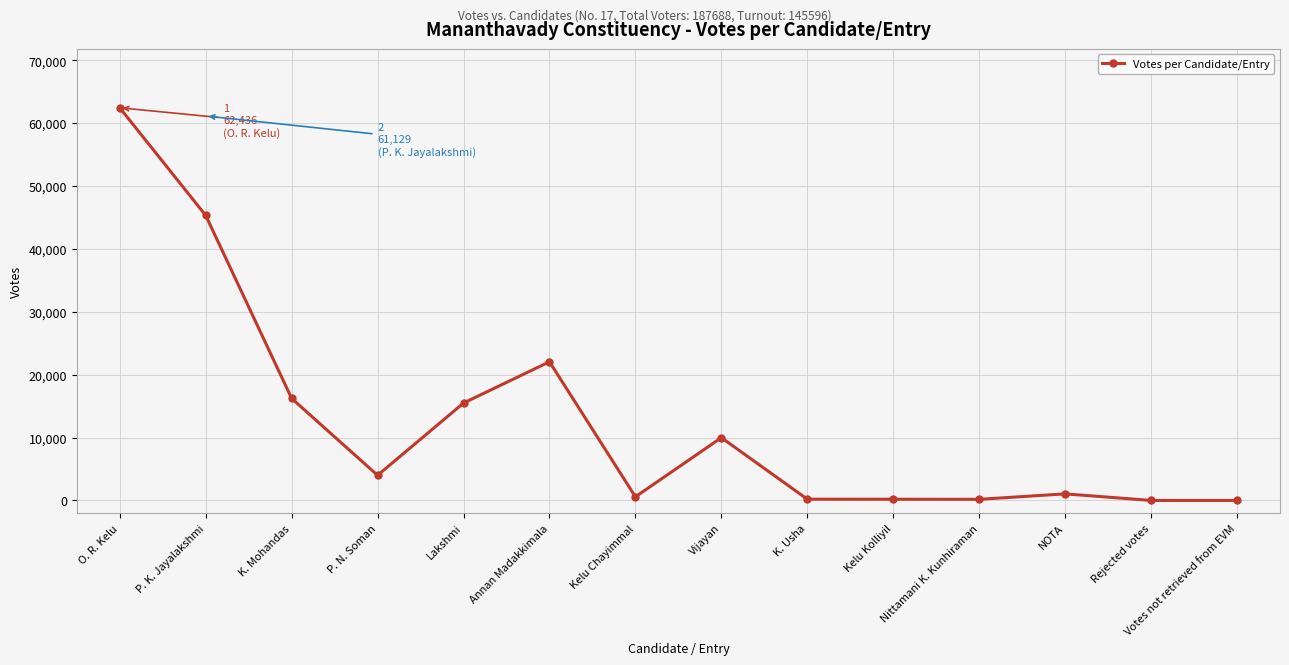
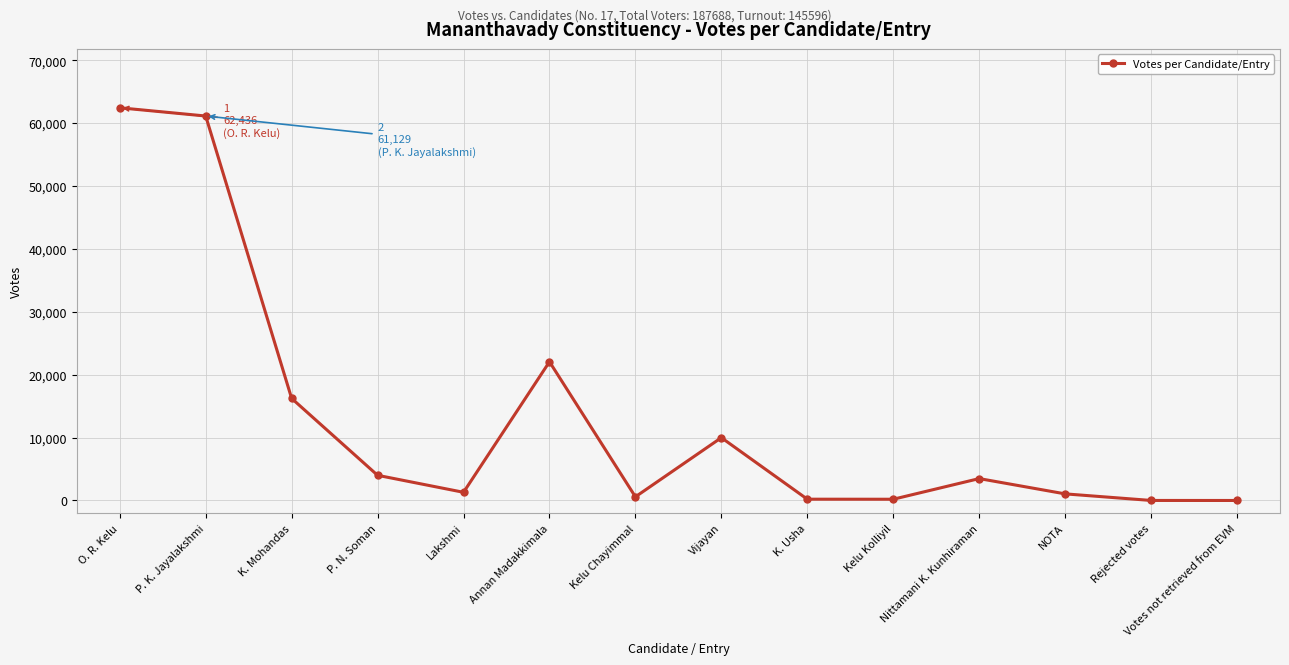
  {
    "O. R. Kelu": "62,000",
-   "P. K. Jayalakshmi": "45,000",
+   "P. K. Jayalakshmi": "61,000",
    "K. Mohandas": "16,000",
    "P. N. Soman": "4,000",
-   "Lakshmi": "15,000",
+   "Lakshmi": "1,000",
    "Annan Madakkimala": "22,000",
    "Kelu Chayimmal": "1,000",
    "Vijayan": "10,000",
    "K. Usha": "0",
    "Kelu Kolliyil": "0",
-   "Nittamani K. Kunhiraman": "0",
+   "Nittamani K. Kunhiraman": "3,000",
    "NOTA": "1,000",
    "Rejected votes": "0",
    "Votes not retrieved from EVM": "0"
  }
